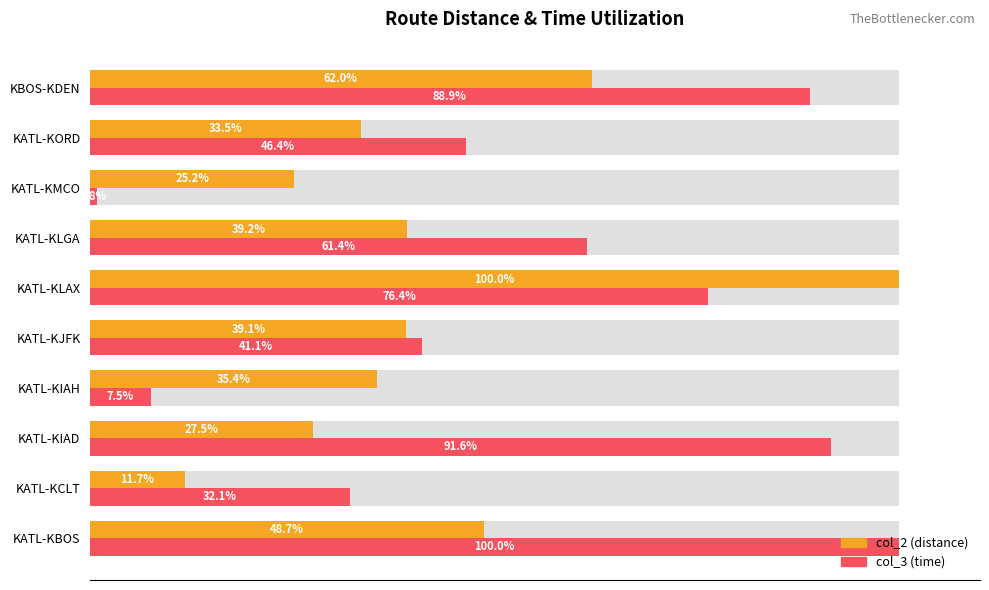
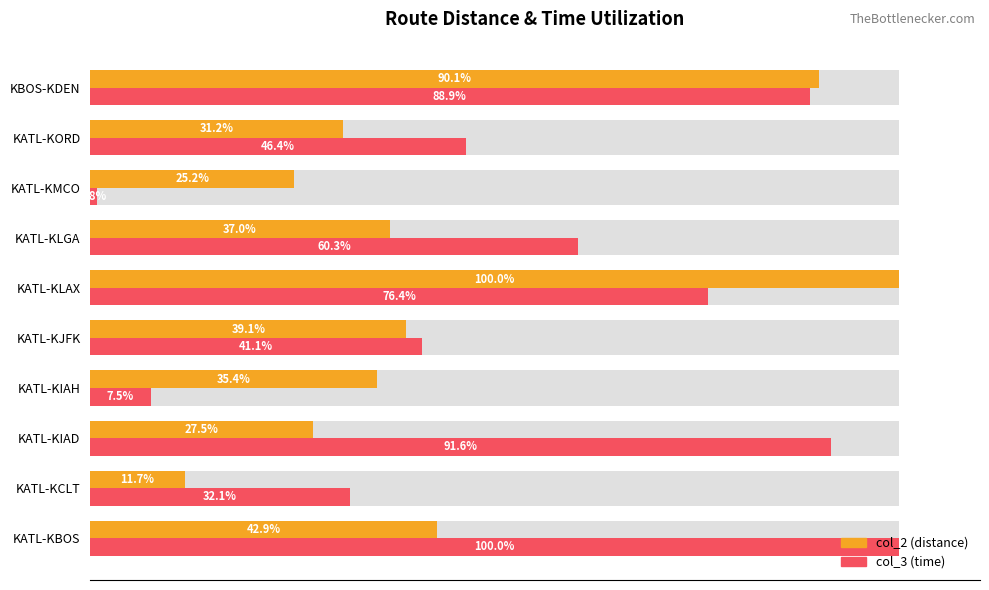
  {
    "col_2 (distance)": {
-     "KBOS-KDEN": "62.0%",
-     "KATL-KORD": "33.5%",
-     "KATL-KLGA": "39.2%",
+     "KBOS-KDEN": "90.1%",
+     "KATL-KORD": "31.2%",
+     "KATL-KLGA": "37.0%",
      "KATL-KLAX": "100.0%",
-     "KATL-KBOS": "48.7%"
+     "KATL-KBOS": "42.9%"
    },
    "col_3 (time)": {
-     "KATL-KLGA": "61.4%",
+     "KATL-KLGA": "60.3%",
      "KATL-KBOS": "100.0%"
    }
  }
